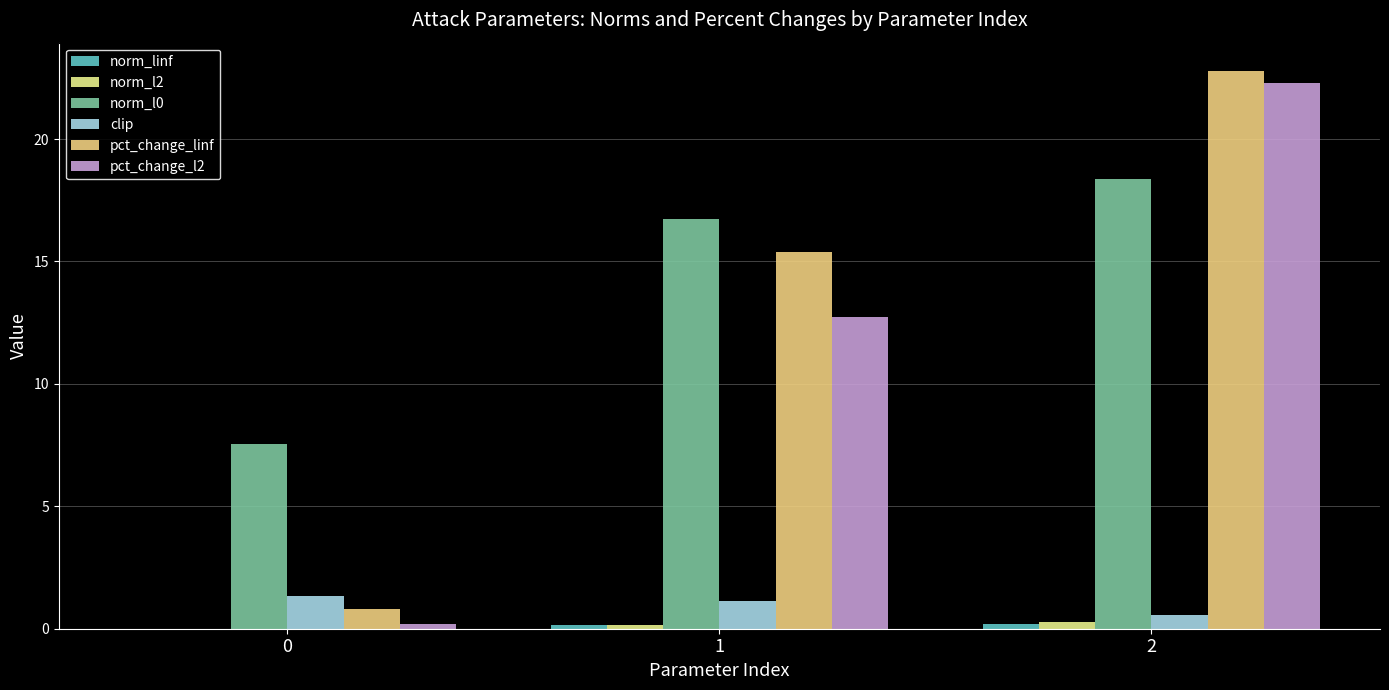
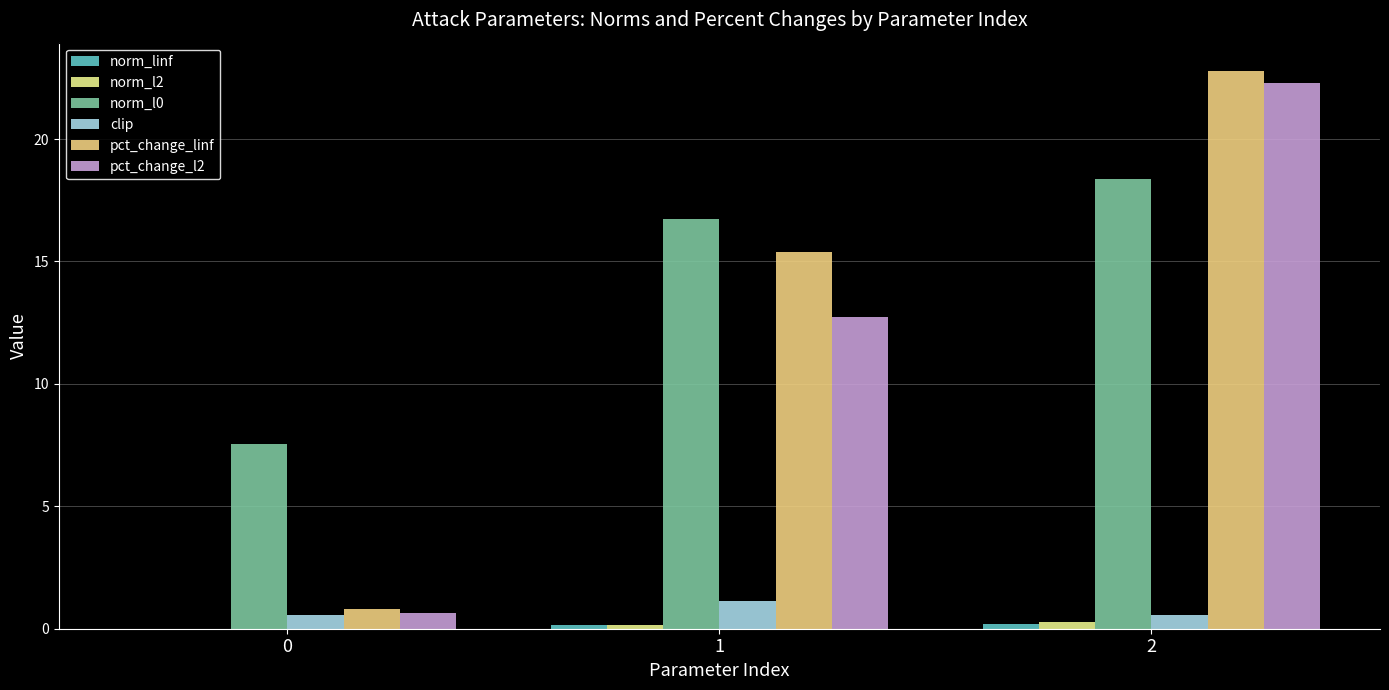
  {
    "clip": {
-     "0": 1.3,
+     "0": 0.6,
      "1": 1.1,
      "2": 0.6
    },
    "pct_change_l2": {
-     "0": 0.2,
+     "0": 0.7,
      "1": 12.7,
      "2": 22.3
    }
  }
